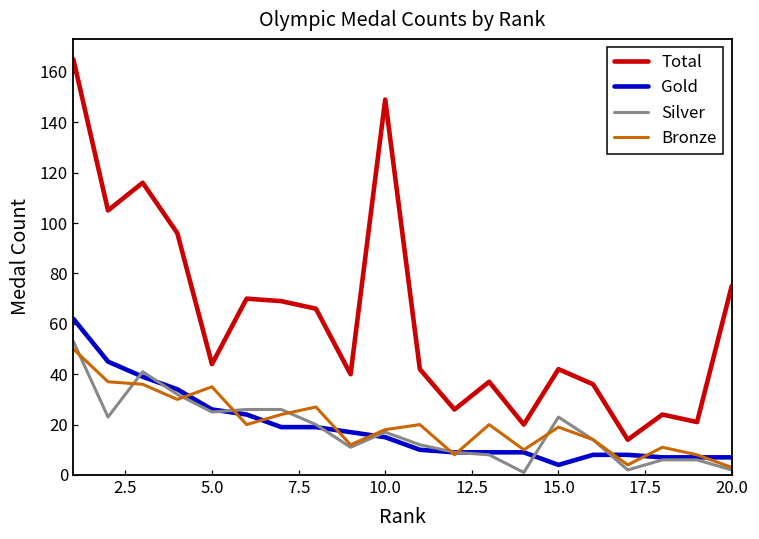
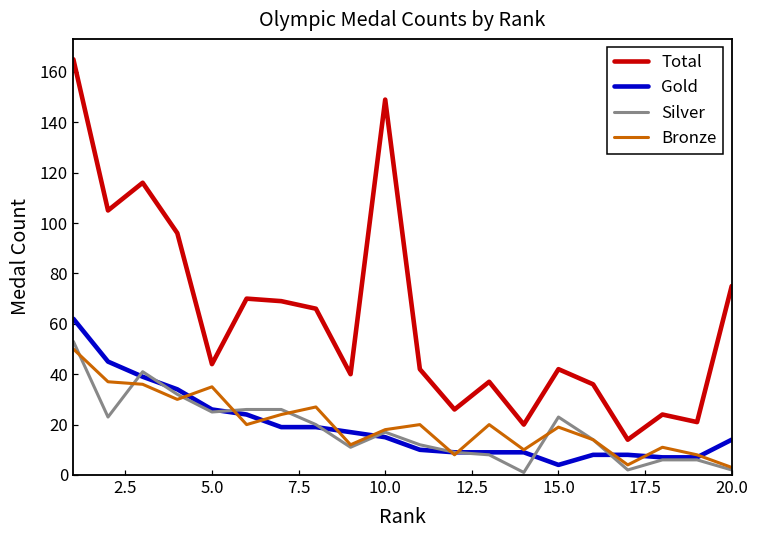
  {
    "Total": {
      "5.0": 44,
      "10.0": 149,
      "15.0": 42,
      "20.0": 75
    },
    "Gold": {
      "10.0": 15,
      "15.0": 4,
-     "20.0": 7
+     "20.0": 14
    },
    "Silver": {
      "15.0": 23
    },
    "Bronze": {
      "5.0": 35,
      "15.0": 19
    }
  }
